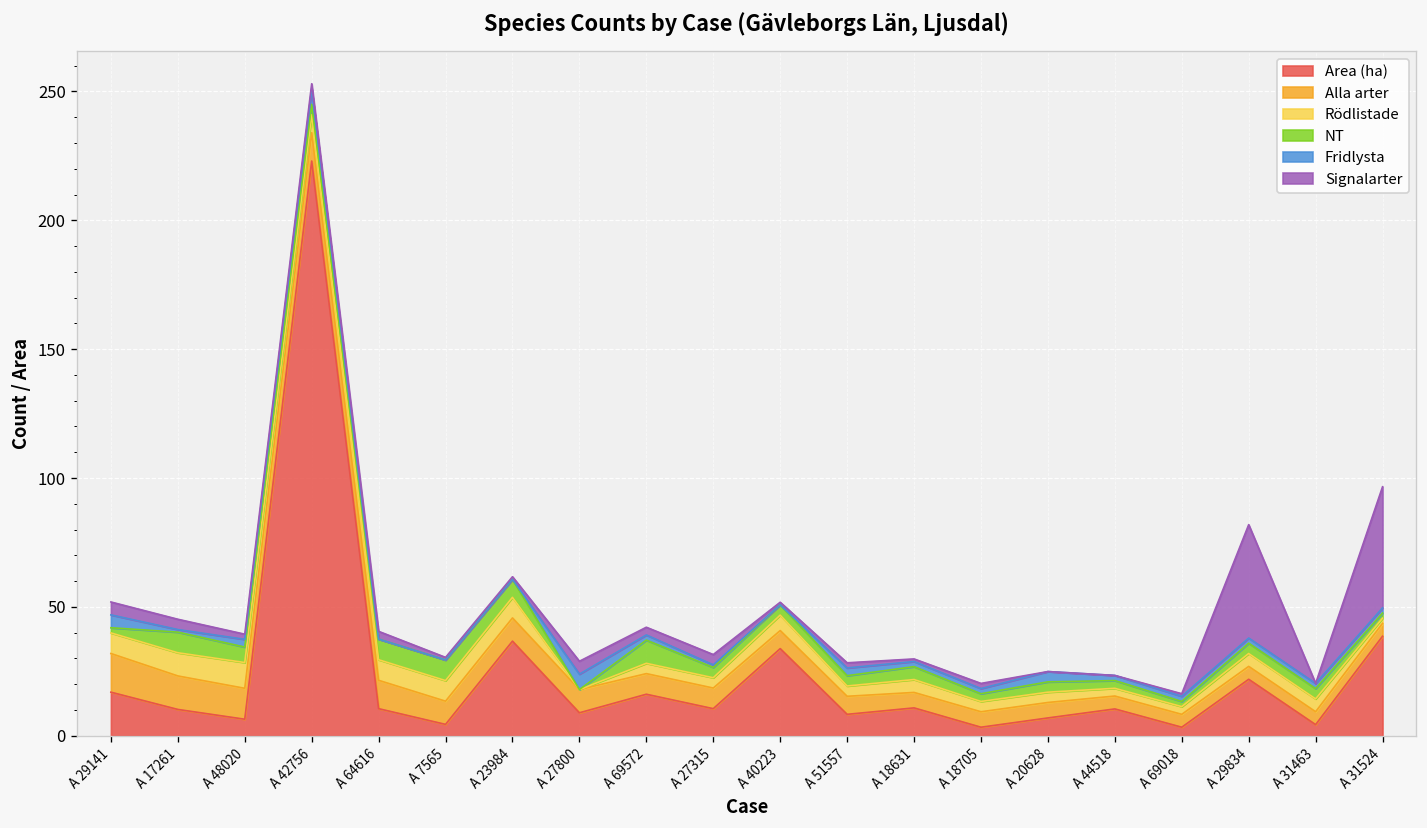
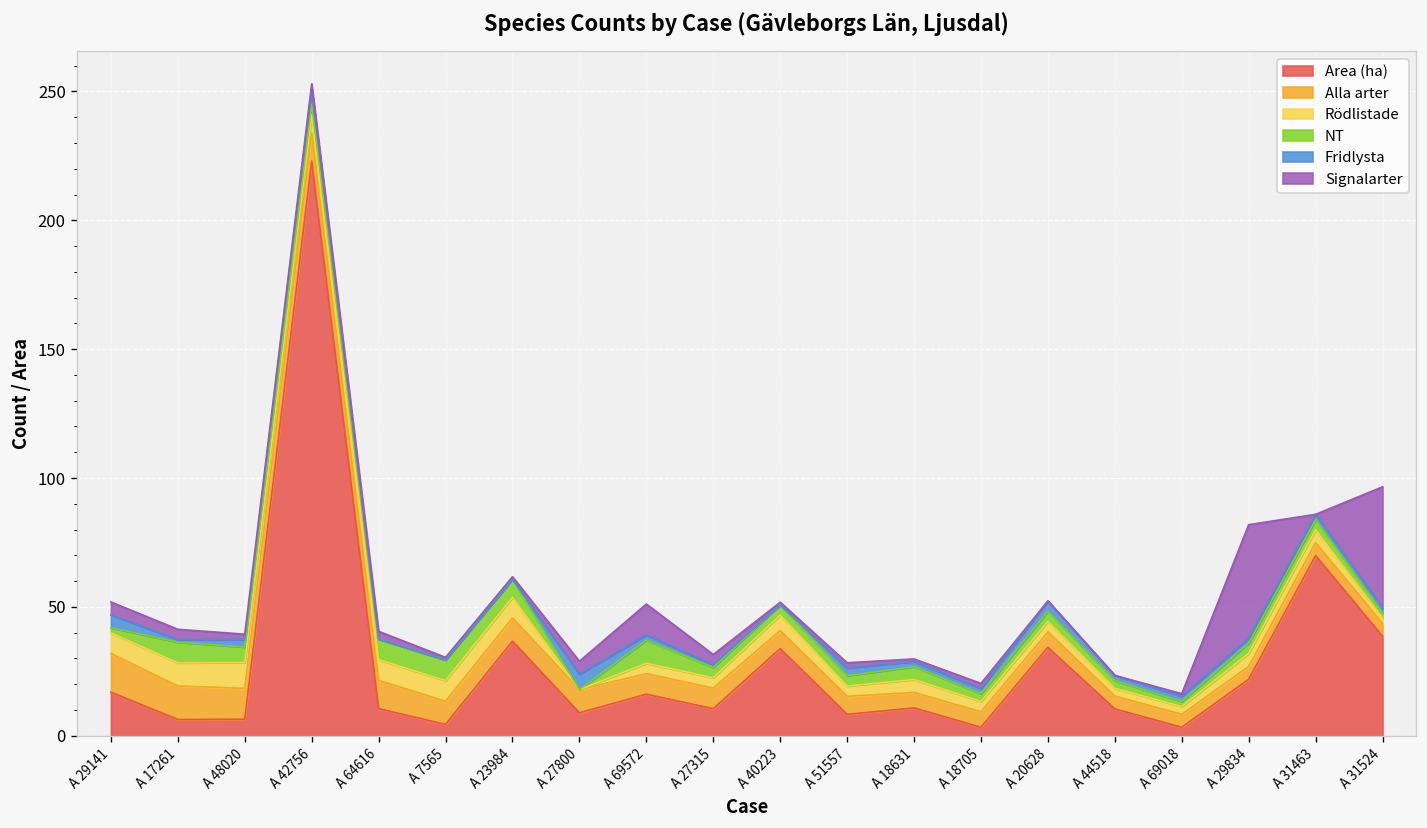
  {
    "Area (ha)": {
      "A 29141": 17,
-     "A 17261": 10,
+     "A 17261": 6,
      "A 48020": 6,
      "A 42756": 223,
      "A 64616": 11,
      "A 7565": 4,
      "A 23984": 37,
      "A 27800": 9,
      "A 69572": 16,
      "A 27315": 11,
      "A 40223": 34,
      "A 51557": 8,
      "A 18631": 11,
      "A 18705": 3,
-     "A 20628": 7,
+     "A 20628": 34,
      "A 44518": 10,
      "A 69018": 3,
      "A 29834": 22,
-     "A 31463": 4,
+     "A 31463": 70,
      "A 31524": 39
    },
    "NT": {
      "A 29141": 2,
      "A 48020": 6,
      "A 42756": 4,
      "A 69572": 9,
      "A 51557": 4,
      "A 18631": 5,
      "A 18705": 3,
      "A 20628": 4,
      "A 44518": 3,
      "A 69018": 2,
      "A 29834": 4,
      "A 31463": 4,
      "A 31524": 2
    },
    "Fridlysta": {
      "A 29141": 5,
      "A 48020": 3,
      "A 42756": 6,
      "A 27800": 6,
      "A 69572": 2,
      "A 51557": 3,
      "A 18705": 2,
      "A 29834": 2,
      "A 31524": 2
    },
    "Signalarter": {
      "A 29141": 5,
      "A 17261": 4,
      "A 48020": 2,
      "A 42756": 2,
      "A 64616": 3,
      "A 27800": 5,
-     "A 69572": 3,
+     "A 69572": 12,
      "A 27315": 4,
      "A 51557": 2,
      "A 18705": 2,
      "A 29834": 44,
      "A 31524": 47
    }
  }
